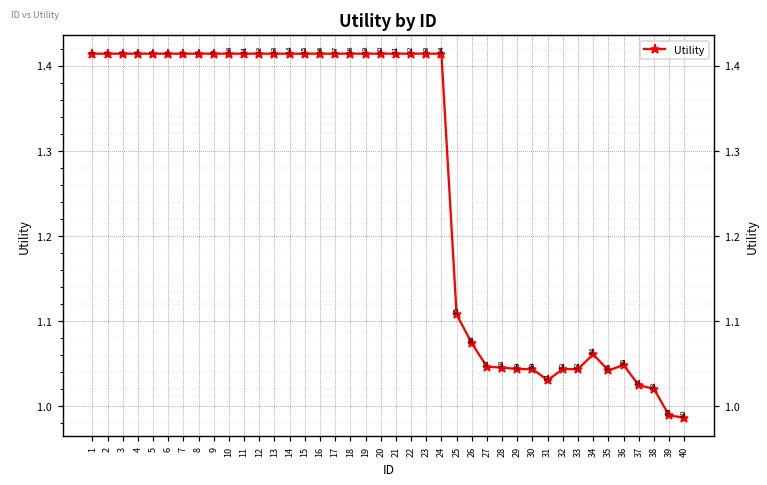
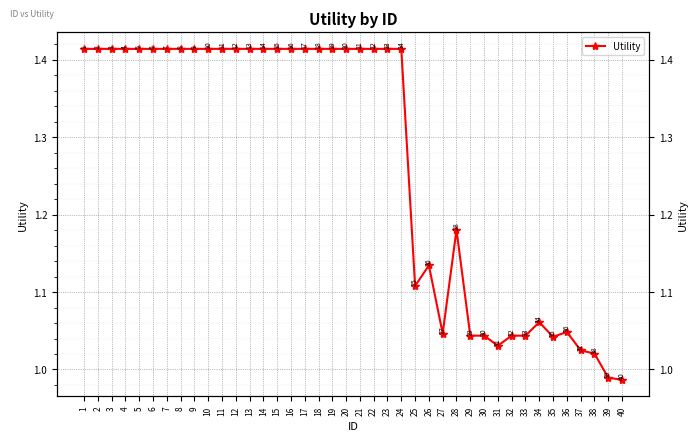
  {
-   "26": 1.07,
-   "28": 1.05
+   "26": 1.13,
+   "28": 1.18
  }
